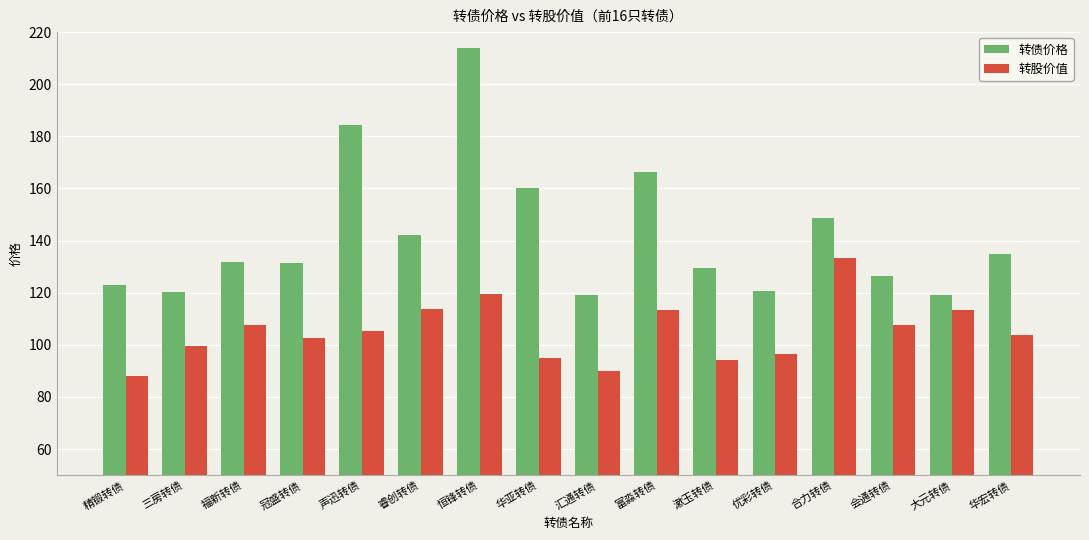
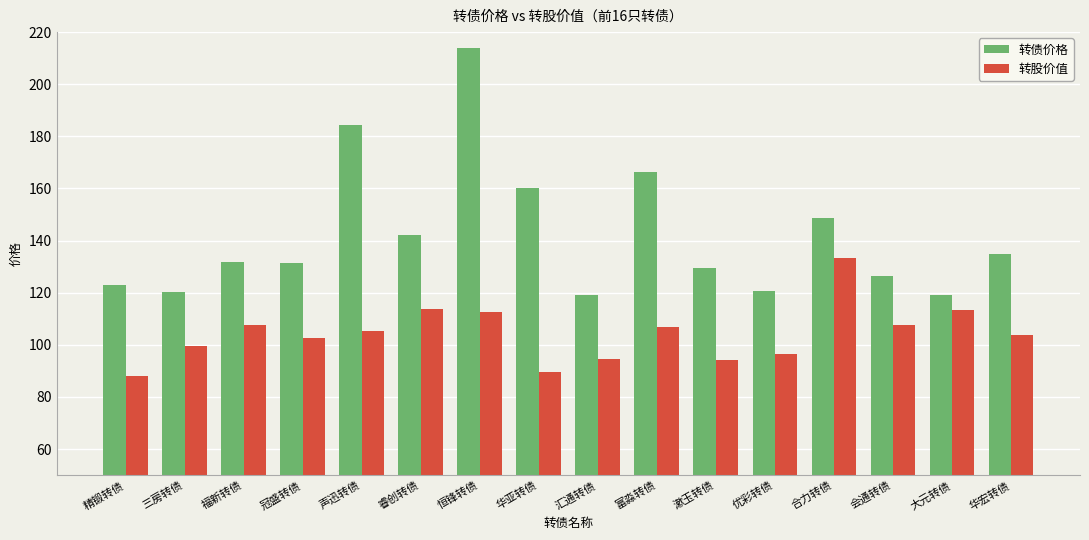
  {
    "转债价格": {
      "精锻转债": 123,
      "三房转债": 120,
      "福新转债": 132,
      "冠盛转债": 131,
      "声迅转债": 185,
      "睿创转债": 142,
      "恒锋转债": 214,
      "华亚转债": 160,
      "汇通转债": 119,
      "富淼转债": 166,
      "漱玉转债": 129,
      "优彩转债": 121,
      "合力转债": 149,
      "会通转债": 127,
      "大元转债": 119,
      "华宏转债": 135
    },
    "转股价值": {
      "精锻转债": 88,
      "三房转债": 99,
      "福新转债": 108,
      "冠盛转债": 103,
      "声迅转债": 105,
      "睿创转债": 114,
-     "恒锋转债": 120,
-     "华亚转债": 95,
-     "汇通转债": 90,
-     "富淼转债": 114,
+     "恒锋转债": 113,
+     "华亚转债": 90,
+     "汇通转债": 95,
+     "富淼转债": 107,
      "漱玉转债": 94,
      "优彩转债": 97,
      "合力转债": 133,
      "会通转债": 108,
      "大元转债": 114,
      "华宏转债": 104
    }
  }
